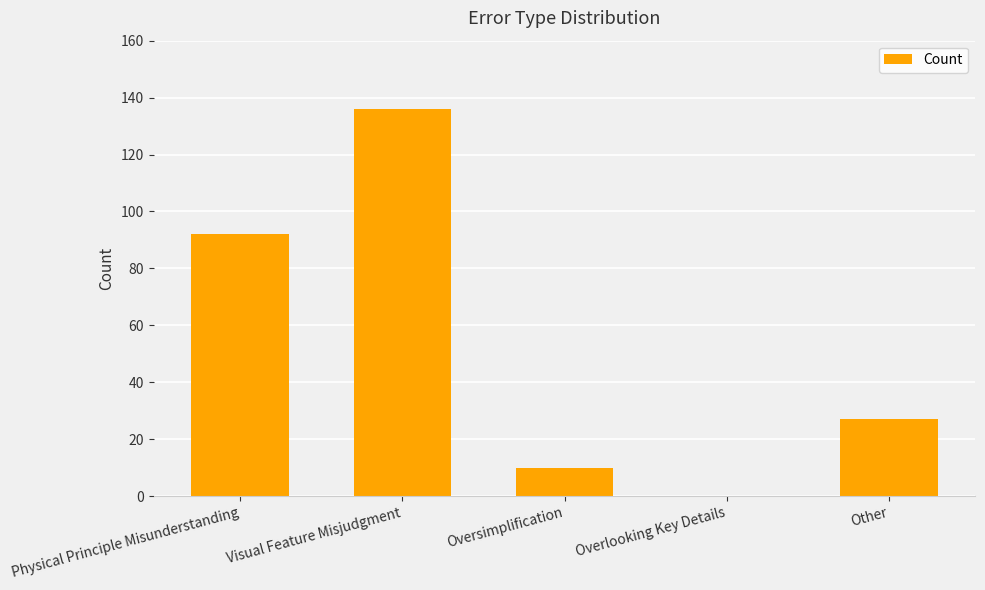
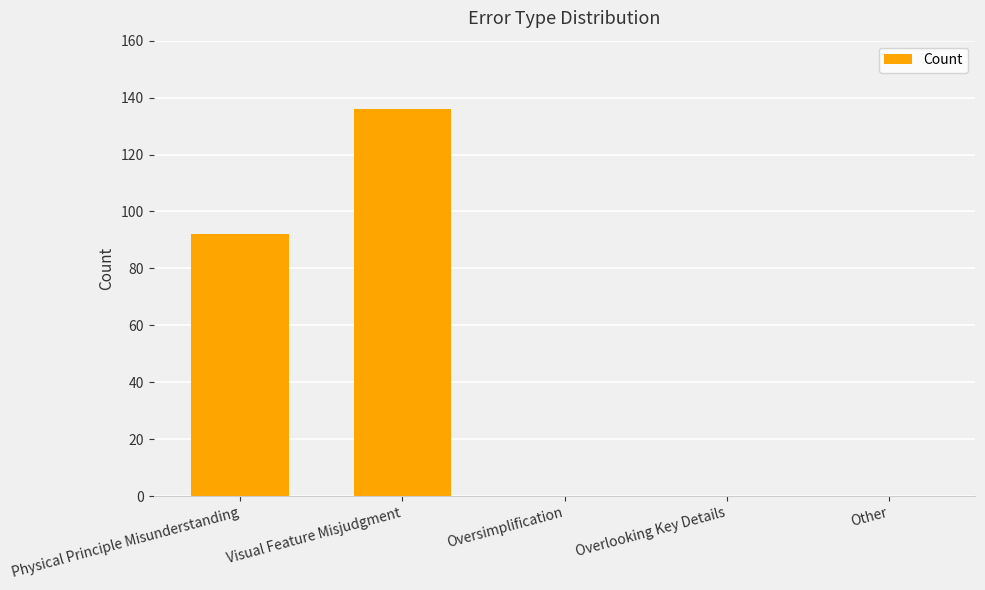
  {
    "Physical Principle Misunderstanding": 92,
    "Visual Feature Misjudgment": 136,
-   "Oversimplification": 10,
+   "Oversimplification": 0,
    "Overlooking Key Details": 0,
-   "Other": 27
+   "Other": 0
  }
